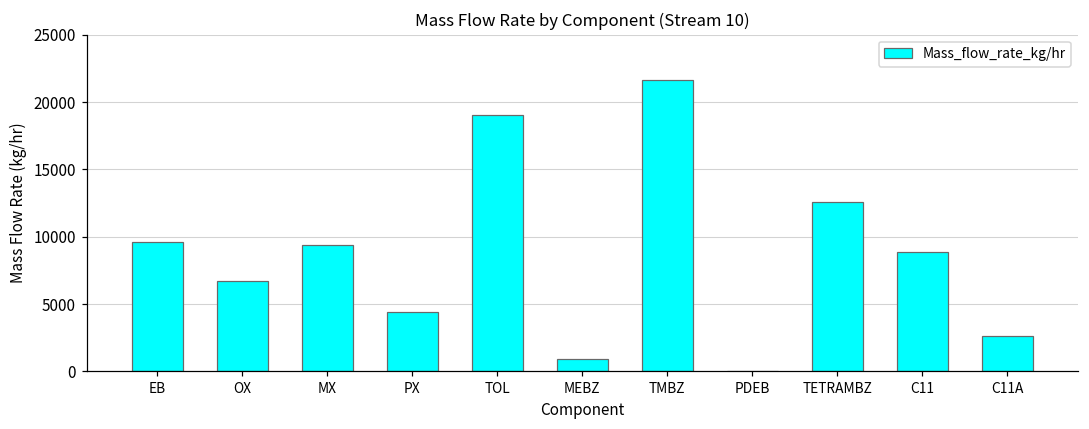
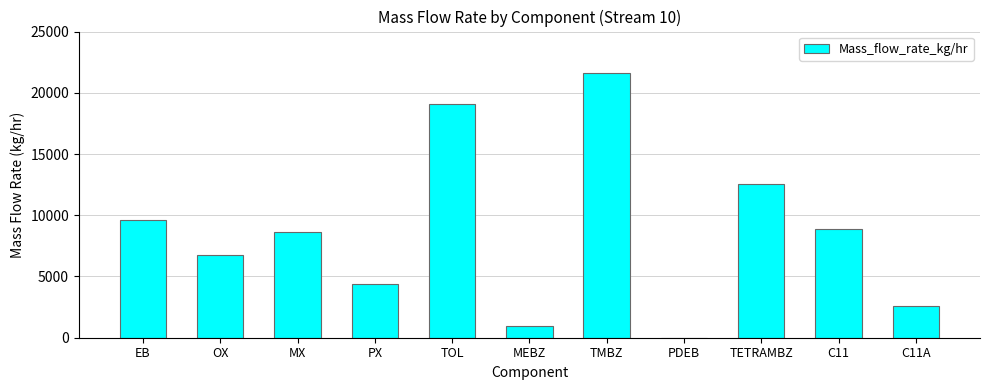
  {
    "EB": 9600,
    "OX": 6700,
-   "MX": 9400,
+   "MX": 8600,
    "PX": 4400,
    "TOL": 19100,
    "MEBZ": 900,
    "TMBZ": 21600,
    "PDEB": 0,
    "TETRAMBZ": 12600,
    "C11": 8800,
    "C11A": 2600
  }
